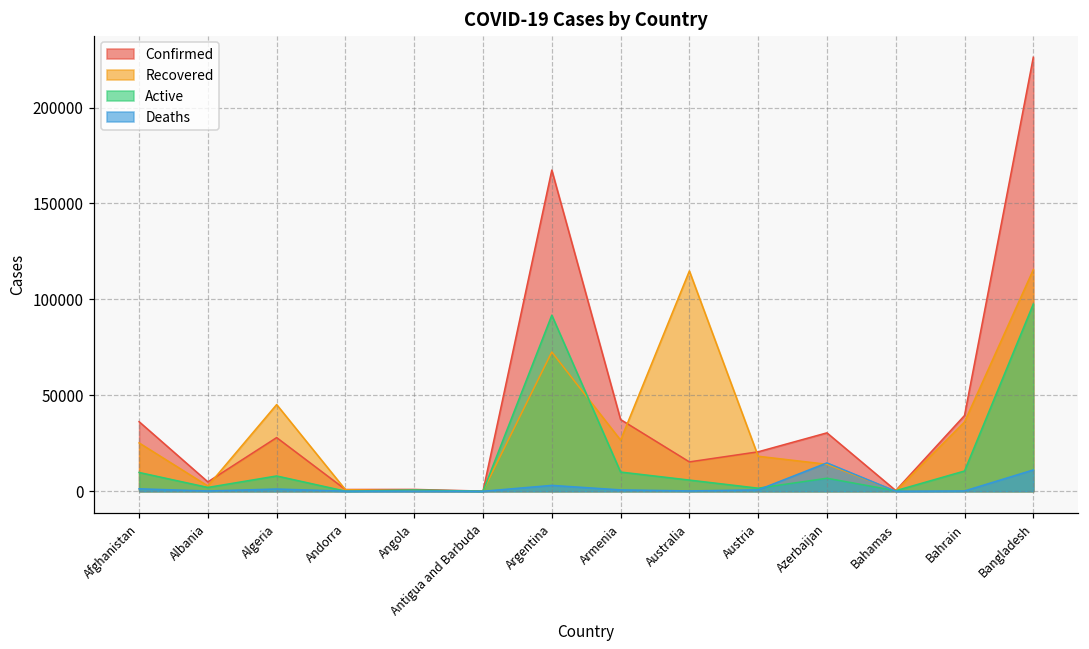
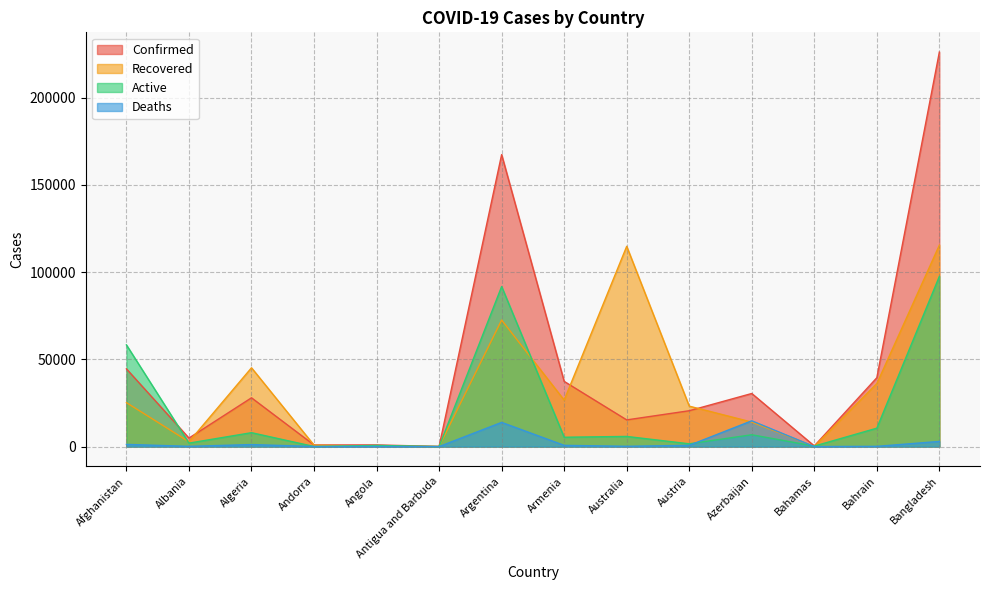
  {
    "Confirmed": {
-     "Afghanistan": 36000,
+     "Afghanistan": 45000,
      "Albania": 5000,
      "Algeria": 28000,
      "Argentina": 167000,
      "Armenia": 37000,
      "Australia": 15000,
      "Austria": 21000,
      "Azerbaijan": 30000,
      "Bahrain": 39000,
      "Bangladesh": 226000
    },
    "Recovered": {
      "Afghanistan": 25000,
      "Algeria": 45000,
      "Argentina": 73000,
      "Armenia": 27000,
      "Australia": 115000,
-     "Austria": 18000,
+     "Austria": 23000,
      "Bahrain": 36000,
      "Bangladesh": 115000
    },
    "Active": {
-     "Afghanistan": 10000,
+     "Afghanistan": 58000,
      "Algeria": 8000,
      "Argentina": 92000,
-     "Armenia": 10000,
+     "Armenia": 5000,
      "Australia": 6000,
      "Azerbaijan": 7000,
      "Bahrain": 11000,
      "Bangladesh": 98000
    },
    "Deaths": {
      "Afghanistan": 1000,
      "Albania": 0,
      "Algeria": 1000,
-     "Argentina": 3000,
+     "Argentina": 14000,
      "Armenia": 1000,
      "Australia": 0,
      "Bahrain": 0,
-     "Bangladesh": 11000
+     "Bangladesh": 3000
    }
  }
